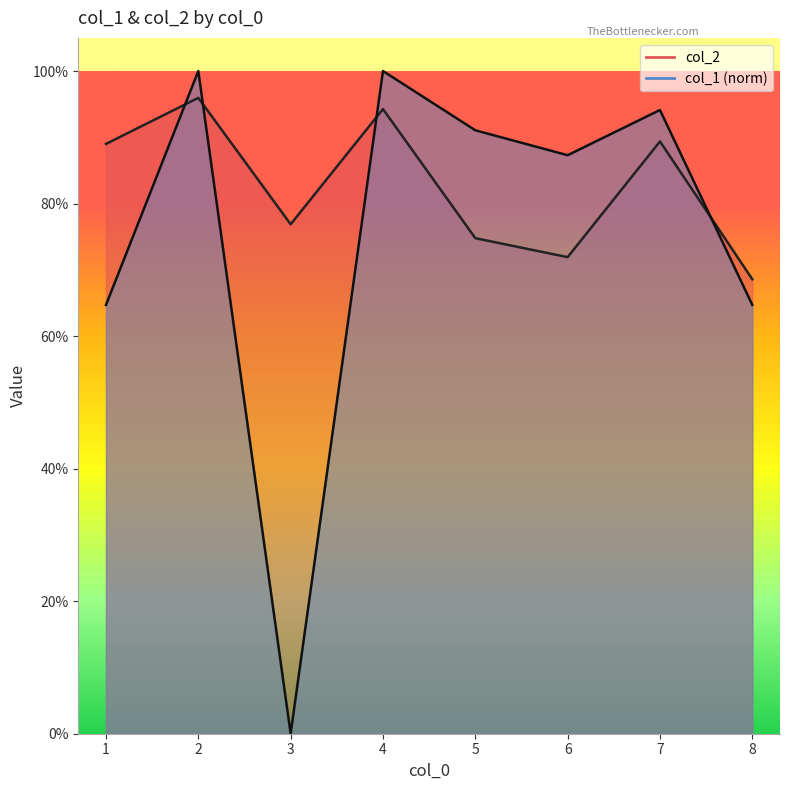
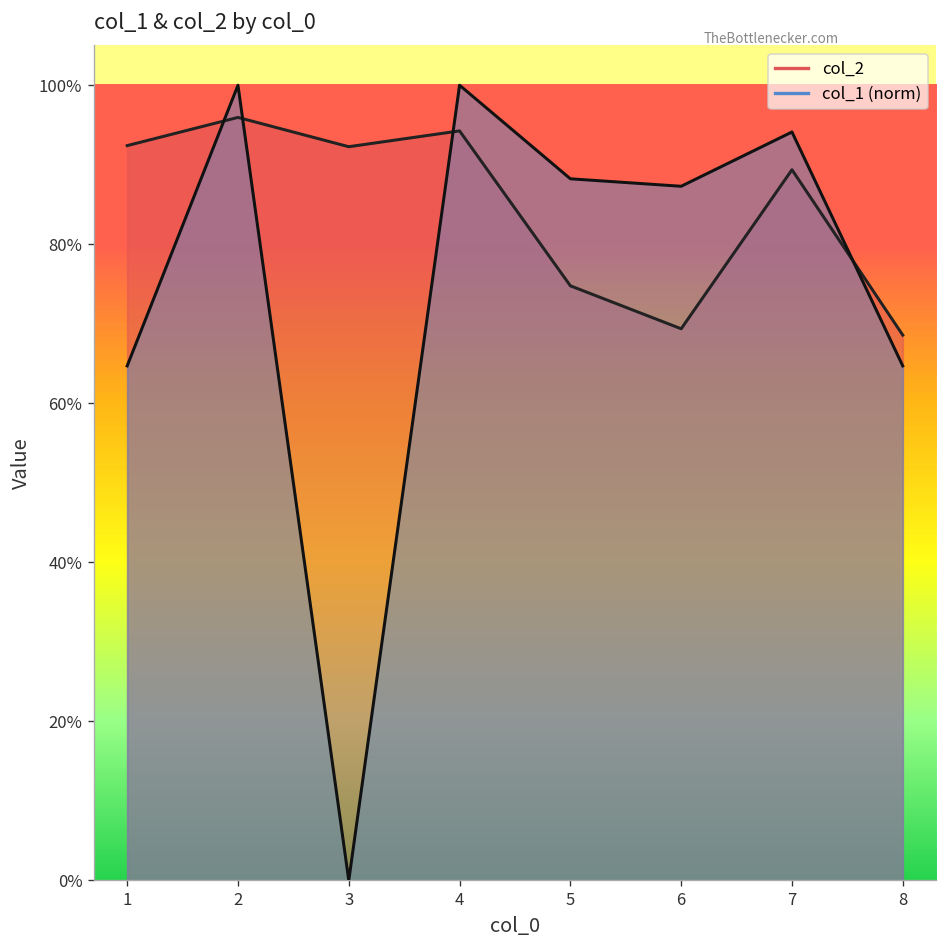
  {
    "col_2": {
-     "1": "89%",
+     "1": "92%",
      "2": "96%",
-     "3": "77%",
+     "3": "92%",
      "4": "94%",
      "5": "75%",
-     "6": "72%",
+     "6": "69%",
      "7": "89%",
      "8": "69%"
    },
    "col_1 (norm)": {
      "1": "65%",
      "2": "100%",
      "3": "0%",
      "4": "100%",
-     "5": "91%",
+     "5": "88%",
      "6": "87%",
      "7": "94%",
      "8": "65%"
    }
  }
